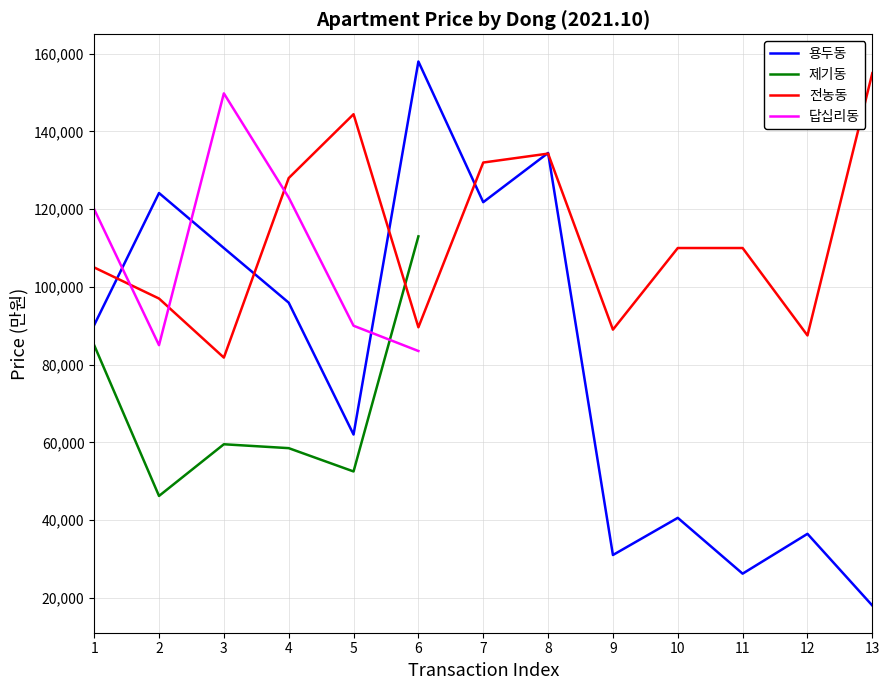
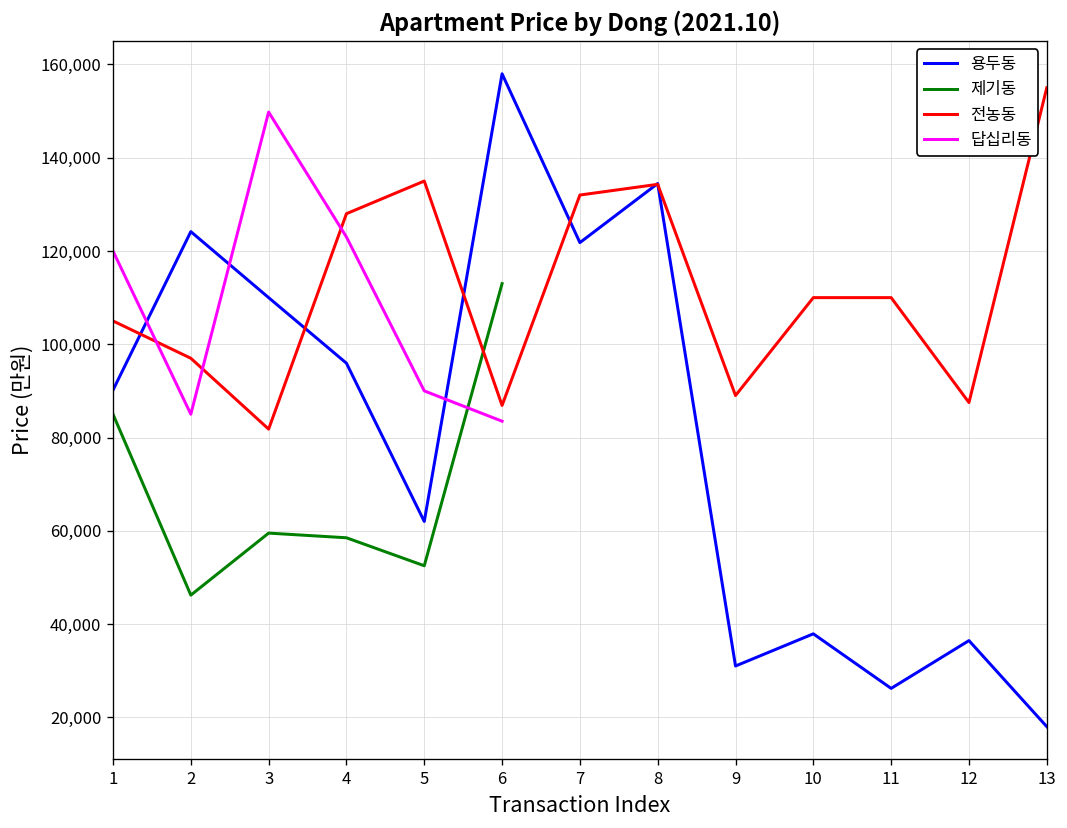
  {
    "용두동": {
      "1": "90,000",
      "2": "124,000",
      "3": "110,000",
      "4": "96,000",
      "5": "62,000",
      "6": "158,000",
      "7": "122,000",
      "9": "31,000",
-     "10": "41,000",
+     "10": "38,000",
      "11": "26,000",
      "12": "36,000",
      "13": "18,000"
    },
    "제기동": {
      "1": "85,000",
      "2": "46,000",
      "3": "60,000",
      "4": "59,000",
      "5": "53,000",
      "6": "113,000"
    },
    "전농동": {
      "1": "105,000",
      "2": "97,000",
      "3": "82,000",
      "4": "128,000",
-     "5": "144,000",
-     "6": "90,000",
+     "5": "135,000",
+     "6": "87,000",
      "7": "132,000",
      "9": "89,000",
      "10": "110,000",
      "11": "110,000",
      "12": "88,000",
      "13": "155,000"
    },
    "답십리동": {
      "1": "120,000",
      "2": "85,000",
      "3": "150,000",
      "4": "123,000",
      "5": "90,000",
      "6": "84,000"
    }
  }
